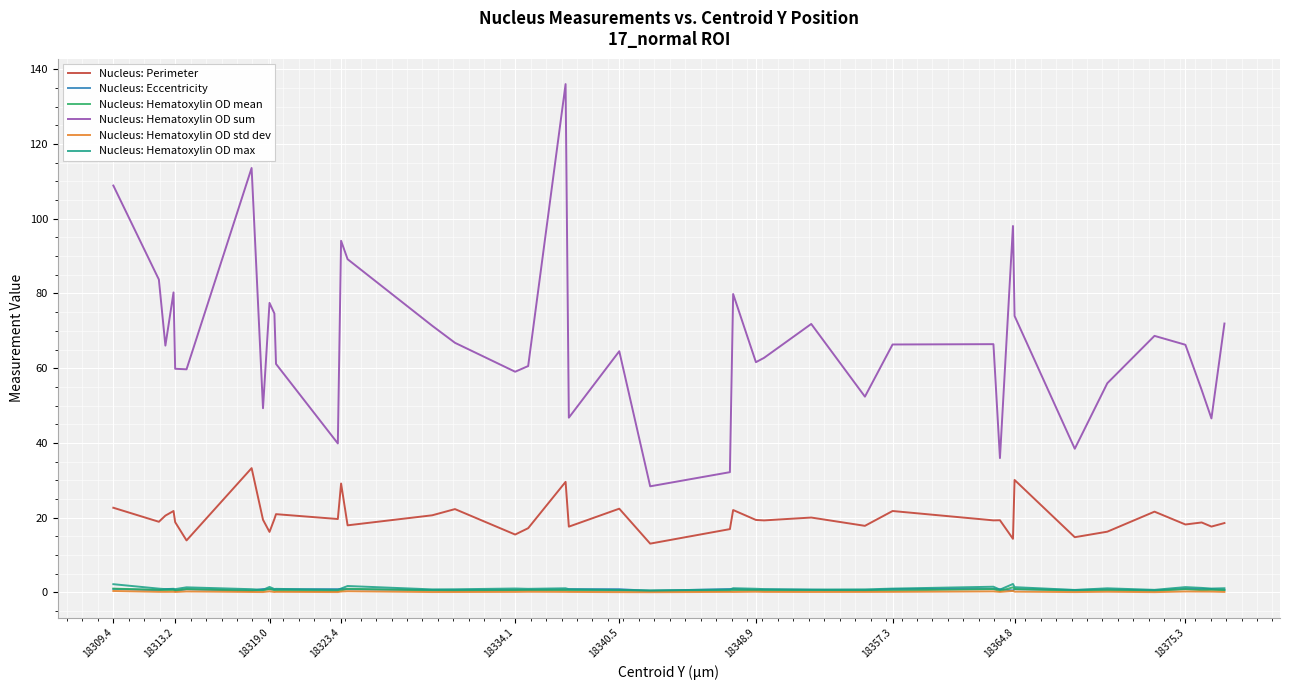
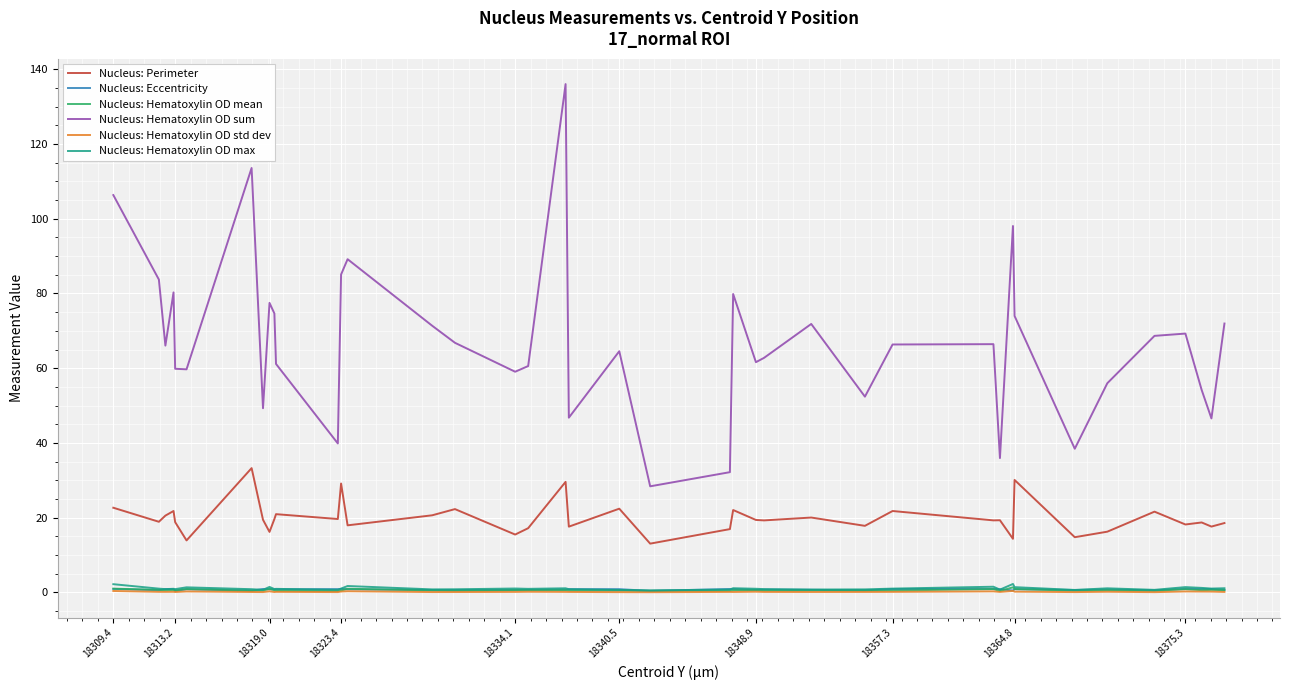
  {
    "Nucleus: Perimeter": {
      "18309.4": 23,
      "18313.2": 19,
      "18319.0": 16,
      "18323.4": 29,
      "18334.1": 15,
      "18340.5": 22,
      "18348.9": 19,
      "18357.3": 22,
      "18364.8": 30,
      "18375.3": 18
    },
    "Nucleus: Hematoxylin OD sum": {
-     "18309.4": 109,
+     "18309.4": 106,
      "18313.2": 60,
      "18319.0": 77,
-     "18323.4": 94,
+     "18323.4": 85,
      "18334.1": 59,
      "18340.5": 65,
      "18348.9": 62,
      "18357.3": 66,
      "18364.8": 74,
-     "18375.3": 66
+     "18375.3": 69
    }
  }
